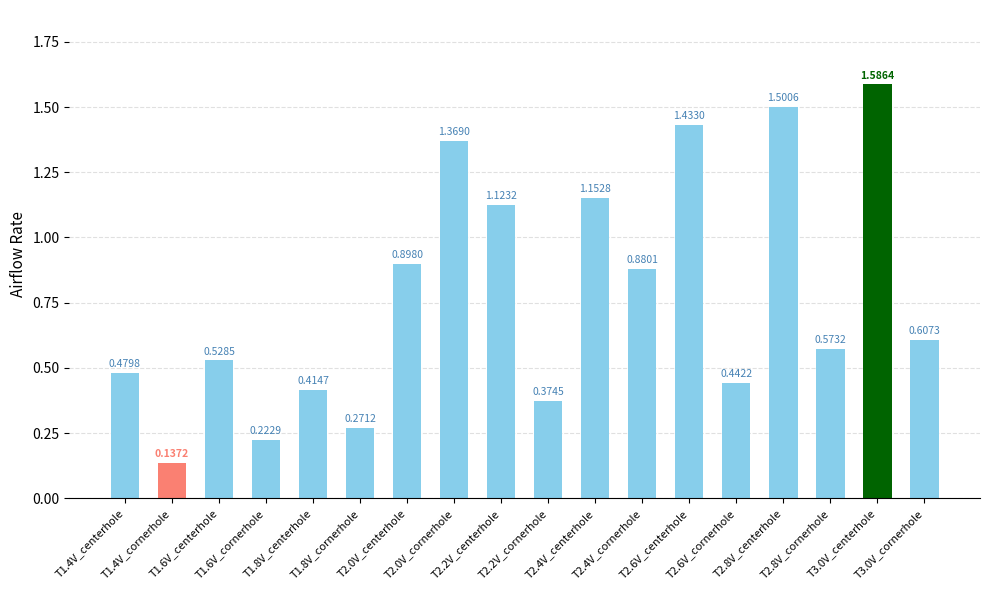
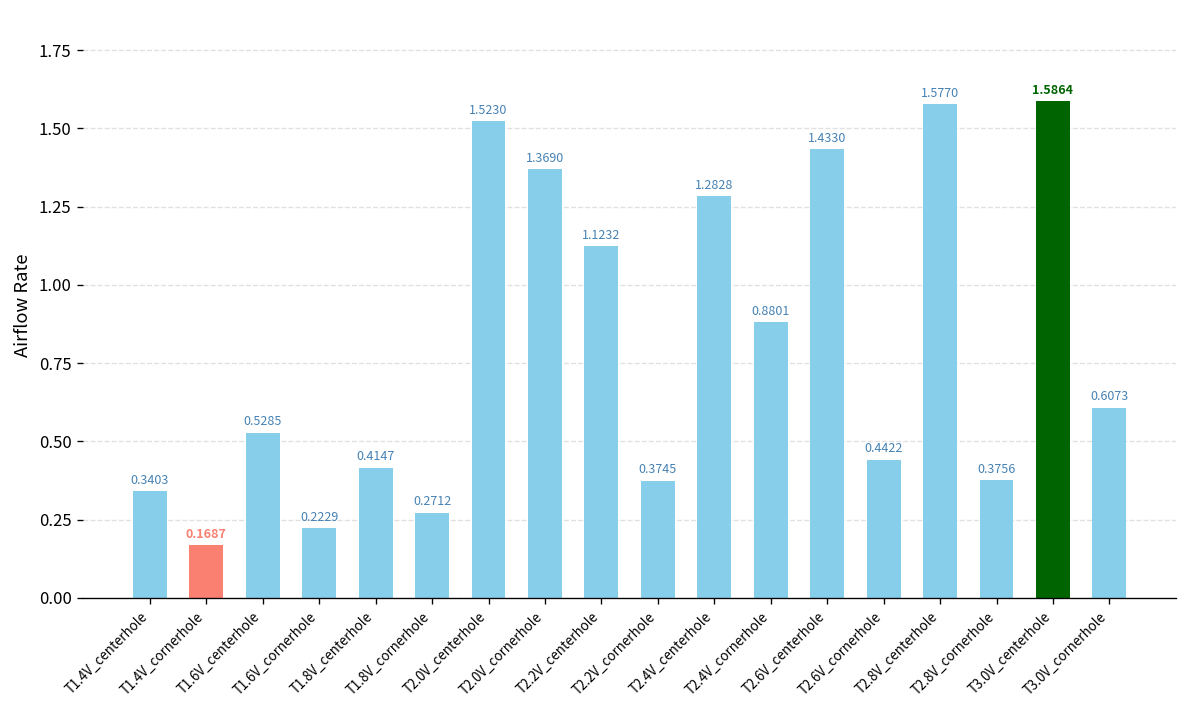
  {
-   "T1.4V_centerhole": 0.4798,
-   "T1.4V_cornerhole": 0.1372,
+   "T1.4V_centerhole": 0.3403,
+   "T1.4V_cornerhole": 0.1687,
    "T1.6V_centerhole": 0.5285,
    "T1.6V_cornerhole": 0.2229,
    "T1.8V_centerhole": 0.4147,
    "T1.8V_cornerhole": 0.2712,
-   "T2.0V_centerhole": 0.8980,
+   "T2.0V_centerhole": 1.5230,
    "T2.0V_cornerhole": 1.3690,
    "T2.2V_centerhole": 1.1232,
    "T2.2V_cornerhole": 0.3745,
-   "T2.4V_centerhole": 1.1528,
+   "T2.4V_centerhole": 1.2828,
    "T2.4V_cornerhole": 0.8801,
    "T2.6V_centerhole": 1.4330,
    "T2.6V_cornerhole": 0.4422,
-   "T2.8V_centerhole": 1.5006,
-   "T2.8V_cornerhole": 0.5732,
+   "T2.8V_centerhole": 1.5770,
+   "T2.8V_cornerhole": 0.3756,
    "T3.0V_centerhole": 1.5864,
    "T3.0V_cornerhole": 0.6073
  }
